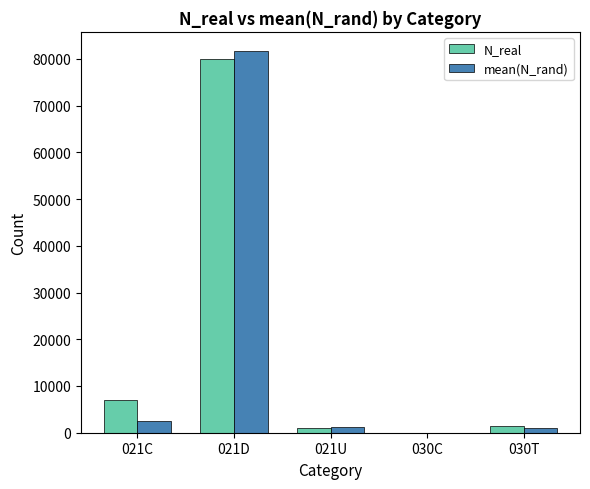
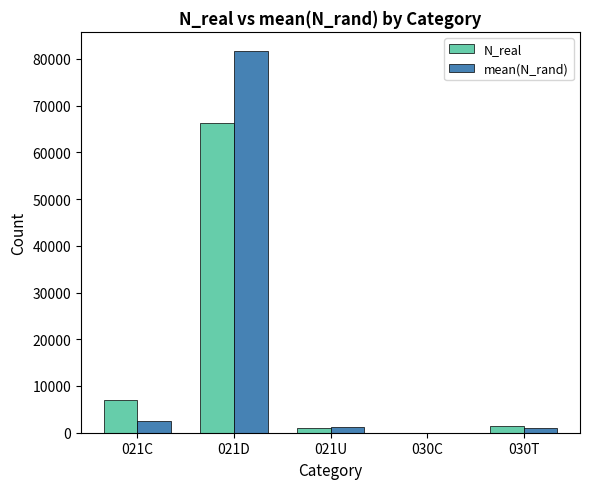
  {
    "N_real": {
      "021C": 7000,
-     "021D": 80000,
+     "021D": 66000,
      "021U": 1000,
      "030T": 1000
    },
    "mean(N_rand)": {
      "021C": 3000,
      "021D": 82000,
      "021U": 1000,
      "030T": 1000
    }
  }
